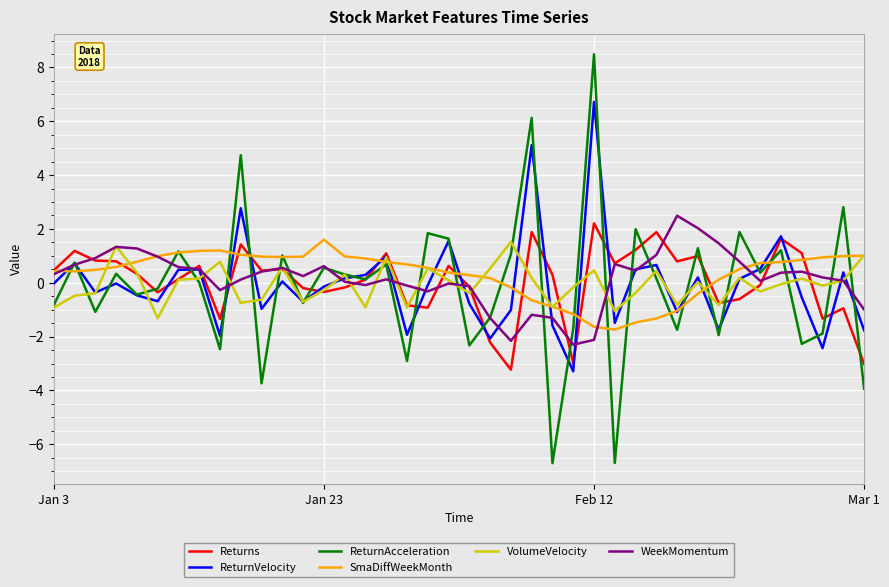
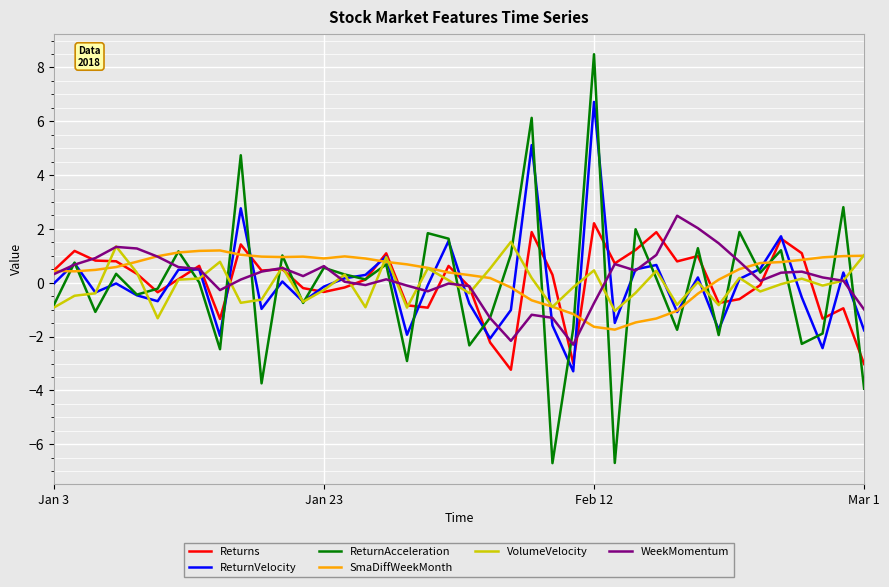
  {
    "Returns": {
      "Feb 12": 2.2,
      "Mar 1": -3.0
    },
    "ReturnVelocity": {
      "Jan 3": 0.0,
      "Jan 23": -0.1,
      "Feb 12": 6.7,
      "Mar 1": -1.8
    },
    "ReturnAcceleration": {
      "Feb 12": 8.5,
      "Mar 1": -3.9
    },
    "SmaDiffWeekMonth": {
-     "Jan 23": 1.6,
+     "Jan 23": 0.9,
      "Feb 12": -1.6
    },
    "VolumeVelocity": {
      "Feb 12": 0.5
    },
    "WeekMomentum": {
      "Jan 3": 0.3,
-     "Feb 12": -2.1,
+     "Feb 12": -0.8,
      "Mar 1": -1.0
    }
  }
